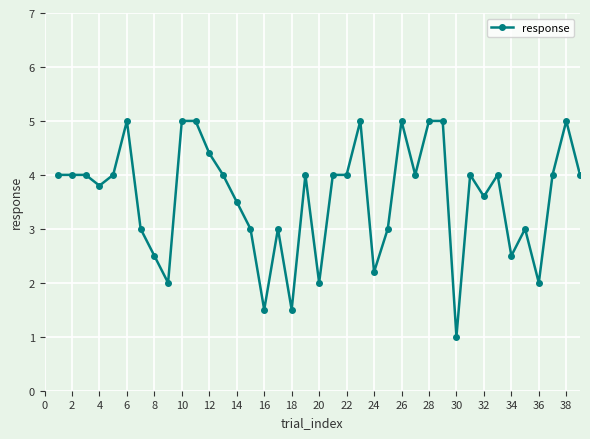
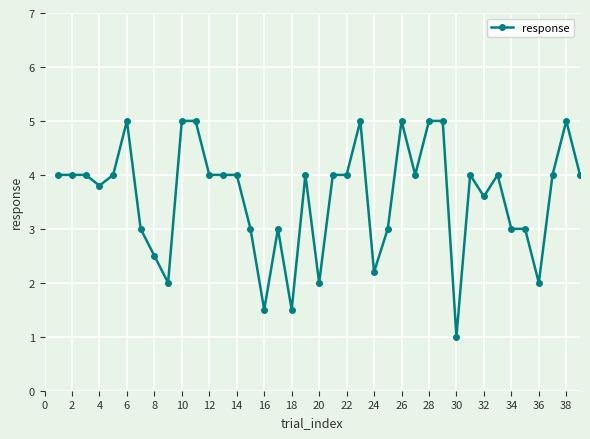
  {
    "2": 4.0,
    "4": 3.8,
    "6": 5.0,
    "8": 2.5,
    "10": 5.0,
-   "12": 4.4,
-   "14": 3.5,
+   "12": 4.0,
+   "14": 4.0,
    "16": 1.5,
    "18": 1.5,
    "20": 2.0,
    "22": 4.0,
    "24": 2.2,
    "26": 5.0,
    "28": 5.0,
    "30": 1.0,
    "32": 3.6,
-   "34": 2.5,
+   "34": 3.0,
    "36": 2.0,
    "38": 5.0
  }
